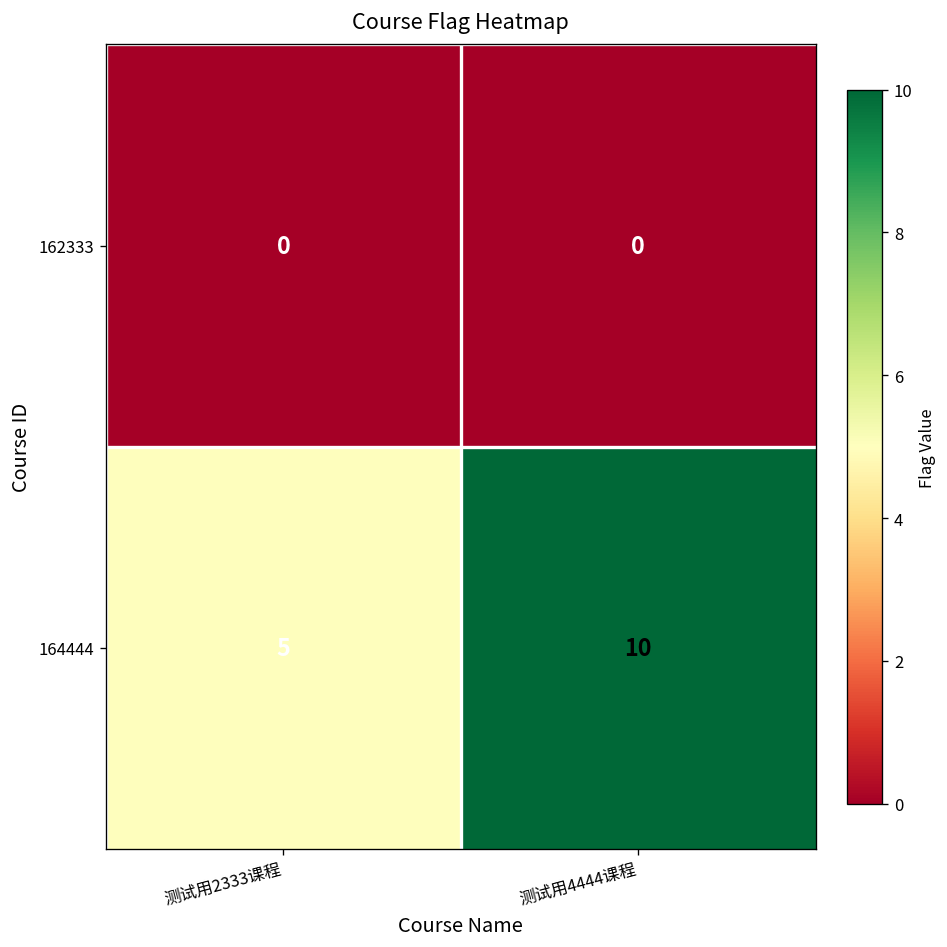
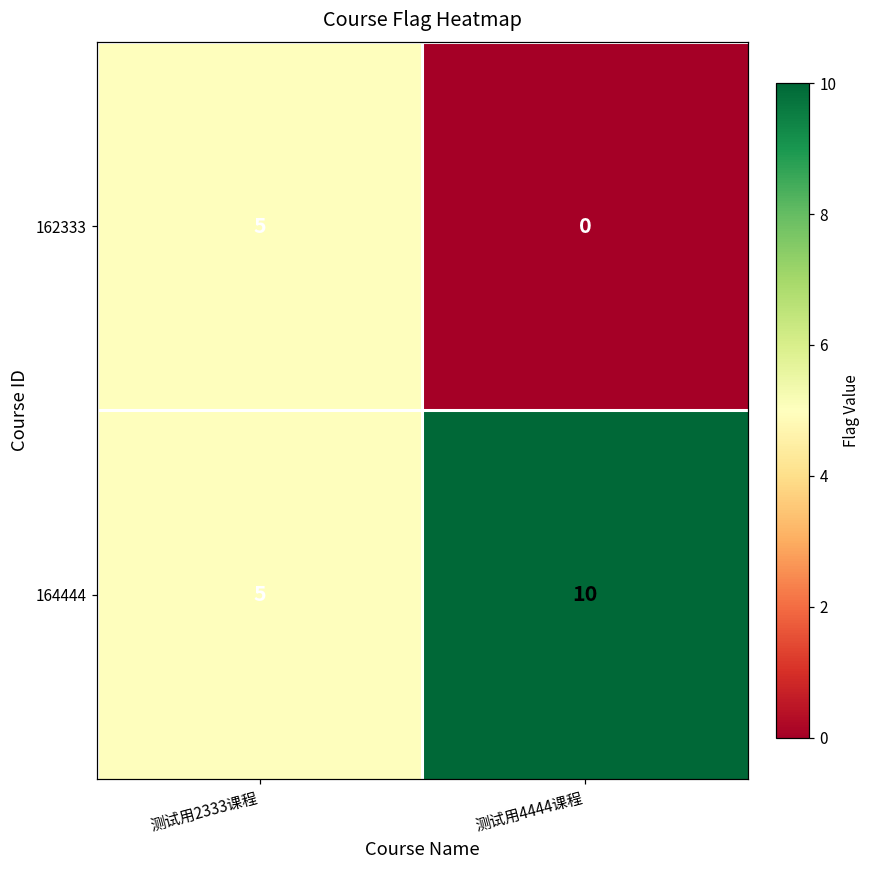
  {
    "162333": {
-     "测试用2333课程": 0,
+     "测试用2333课程": 5,
      "测试用4444课程": 0
    },
    "164444": {
      "测试用2333课程": 5,
      "测试用4444课程": 10
    }
  }
